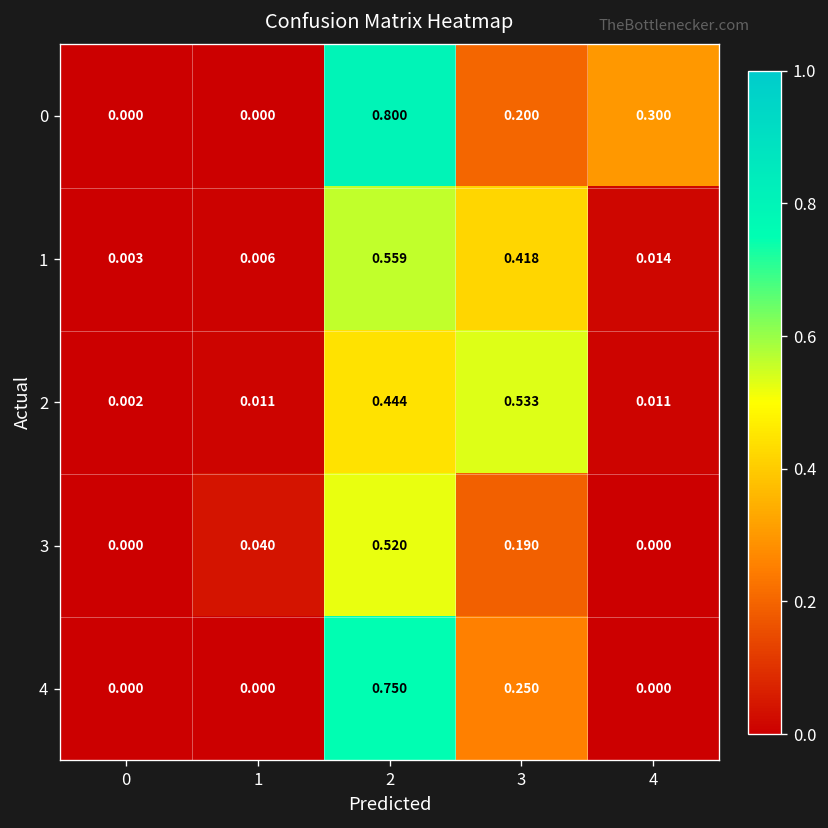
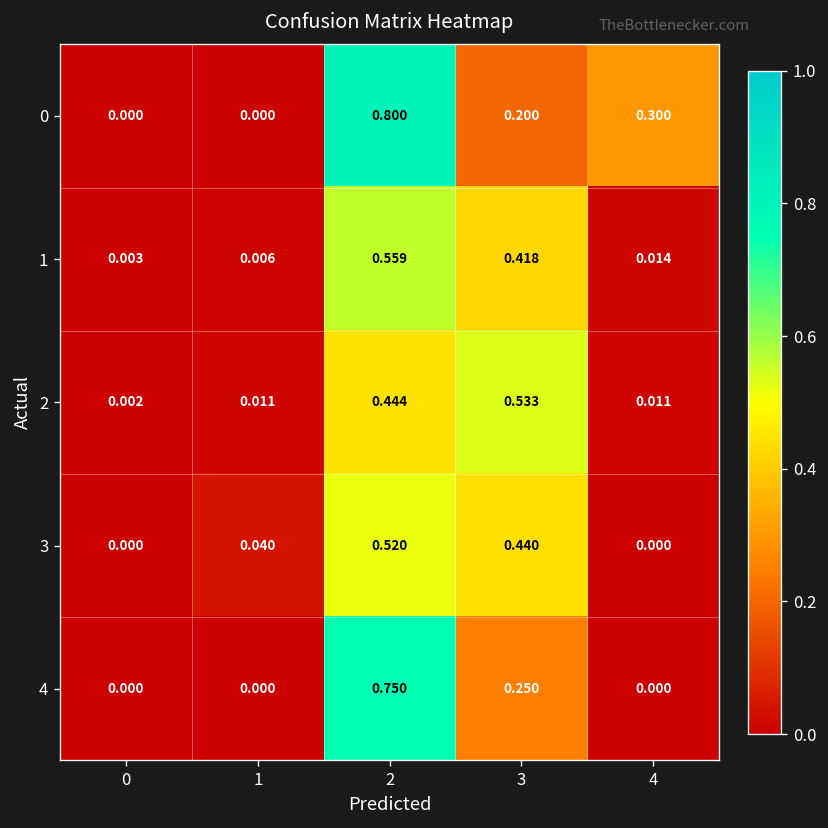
  {
    "0": {
      "0": 0.000,
      "1": 0.000,
      "2": 0.800,
      "3": 0.200,
      "4": 0.300
    },
    "1": {
      "0": 0.003,
      "1": 0.006,
      "2": 0.559,
      "3": 0.418,
      "4": 0.014
    },
    "2": {
      "0": 0.002,
      "1": 0.011,
      "2": 0.444,
      "3": 0.533,
      "4": 0.011
    },
    "3": {
      "0": 0.000,
      "1": 0.040,
      "2": 0.520,
-     "3": 0.190,
+     "3": 0.440,
      "4": 0.000
    },
    "4": {
      "0": 0.000,
      "1": 0.000,
      "2": 0.750,
      "3": 0.250,
      "4": 0.000
    }
  }
